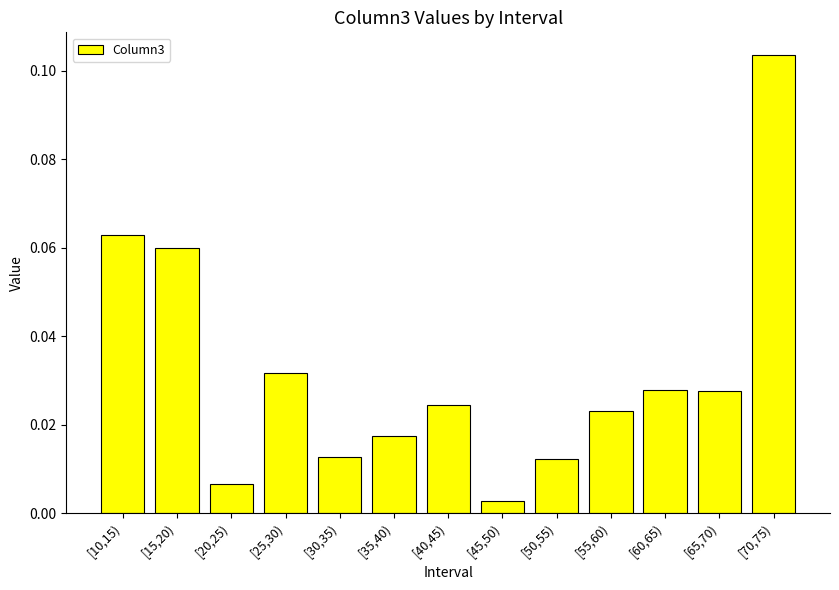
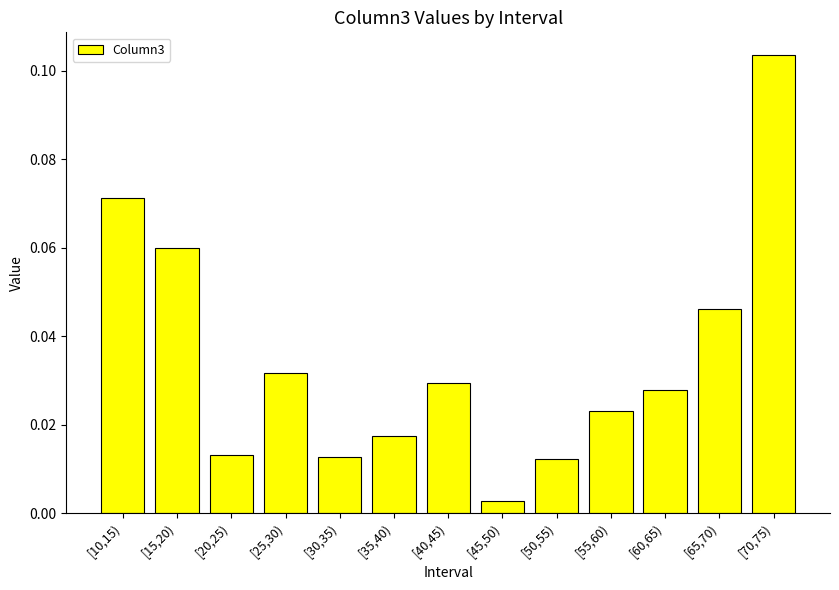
  {
-   "[10,15)": 0.063,
+   "[10,15)": 0.071,
    "[15,20)": 0.060,
-   "[20,25)": 0.007,
+   "[20,25)": 0.013,
    "[25,30)": 0.032,
    "[30,35)": 0.013,
    "[35,40)": 0.017,
-   "[40,45)": 0.024,
+   "[40,45)": 0.029,
    "[45,50)": 0.003,
    "[50,55)": 0.012,
    "[55,60)": 0.023,
    "[60,65)": 0.028,
-   "[65,70)": 0.028,
+   "[65,70)": 0.046,
    "[70,75)": 0.104
  }
